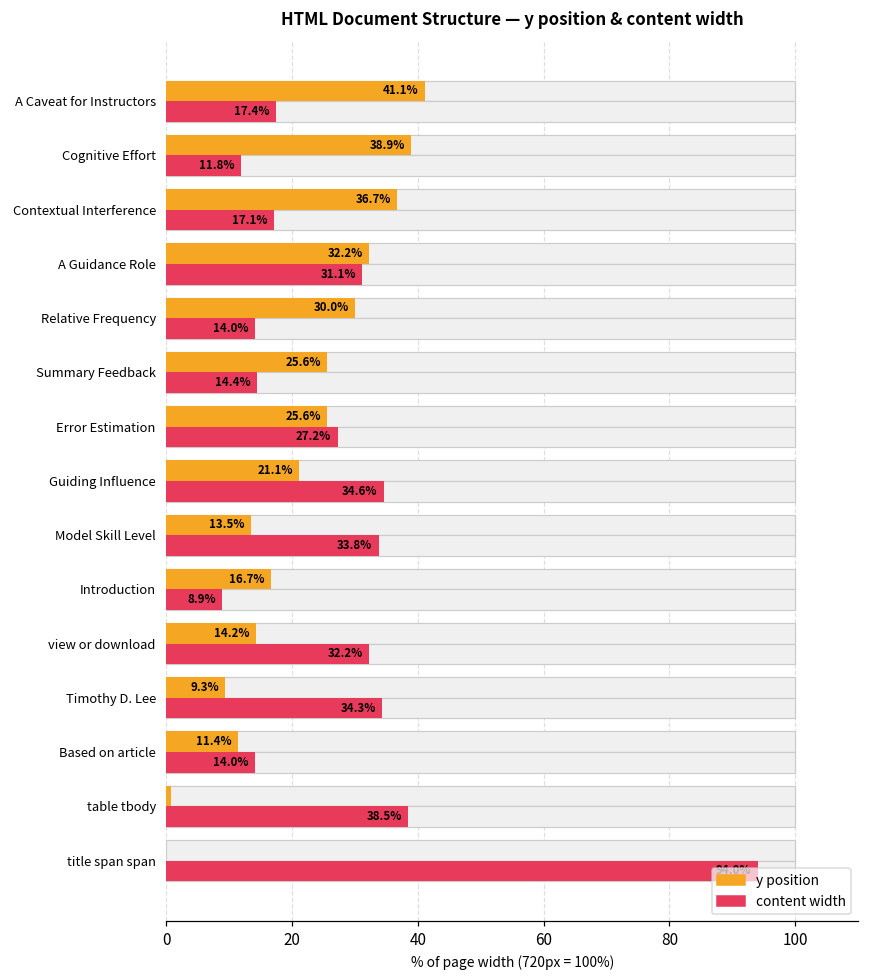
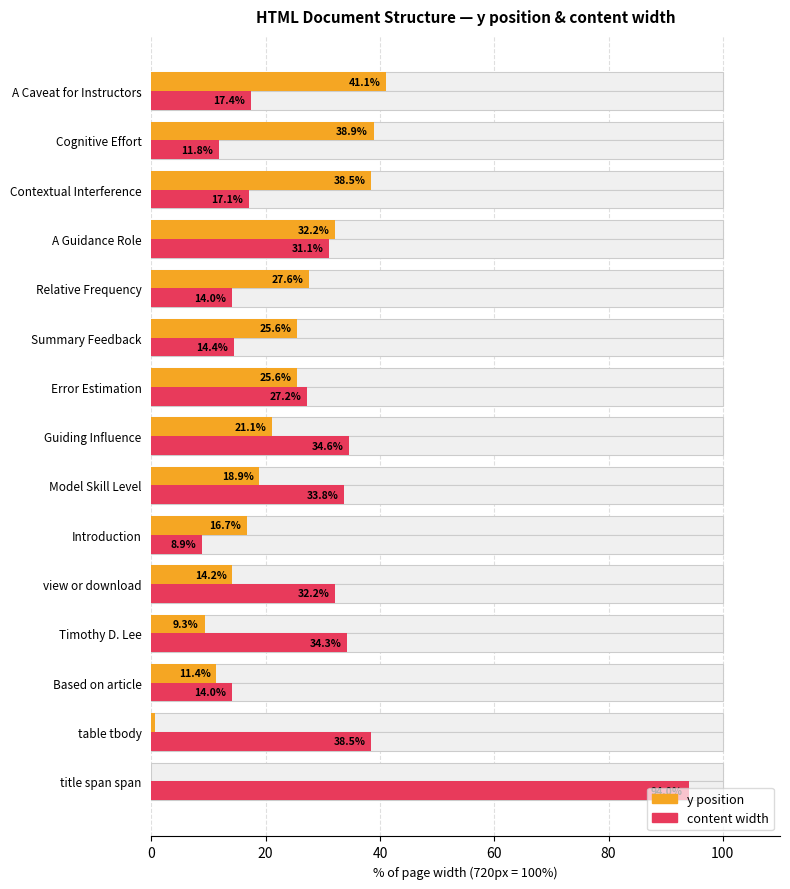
  {
    "y position": {
-     "Contextual Interference": "36.7%",
-     "Relative Frequency": "30.0%",
-     "Model Skill Level": "13.5%"
+     "Contextual Interference": "38.5%",
+     "Relative Frequency": "27.6%",
+     "Model Skill Level": "18.9%"
    }
  }
